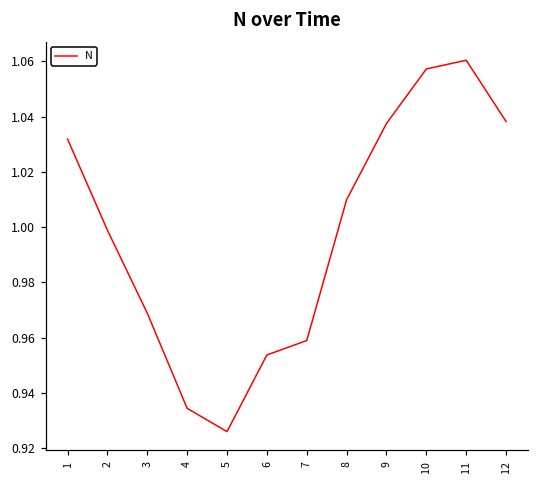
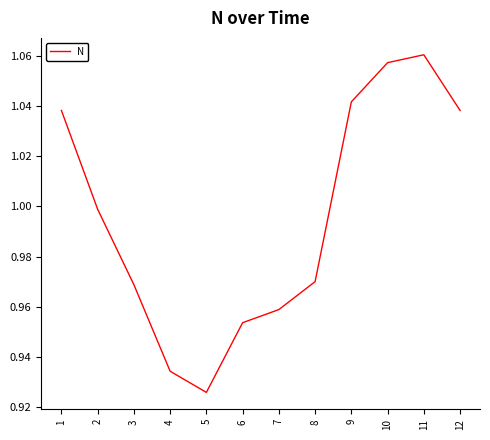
  {
-   "1": 1.032,
+   "1": 1.038,
    "2": 0.999,
    "3": 0.969,
    "4": 0.934,
    "5": 0.926,
    "6": 0.954,
    "7": 0.959,
-   "8": 1.010,
-   "9": 1.037,
+   "8": 0.970,
+   "9": 1.042,
    "10": 1.057,
    "11": 1.060,
    "12": 1.038
  }
